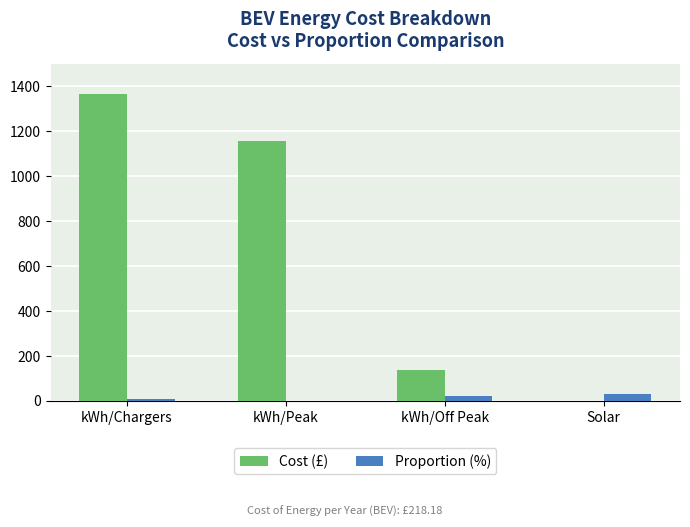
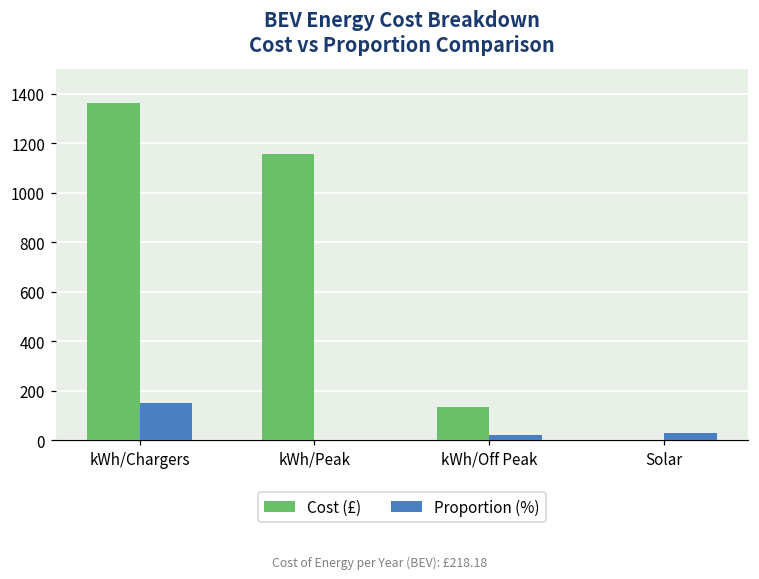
  {
    "Cost (£)": {
      "kWh/Chargers": 1360,
      "kWh/Peak": 1160,
      "kWh/Off Peak": 140,
      "Solar": 0
    },
    "Proportion (%)": {
-     "kWh/Chargers": 10,
+     "kWh/Chargers": 150,
      "kWh/Peak": 0,
      "kWh/Off Peak": 20,
      "Solar": 30
    }
  }
